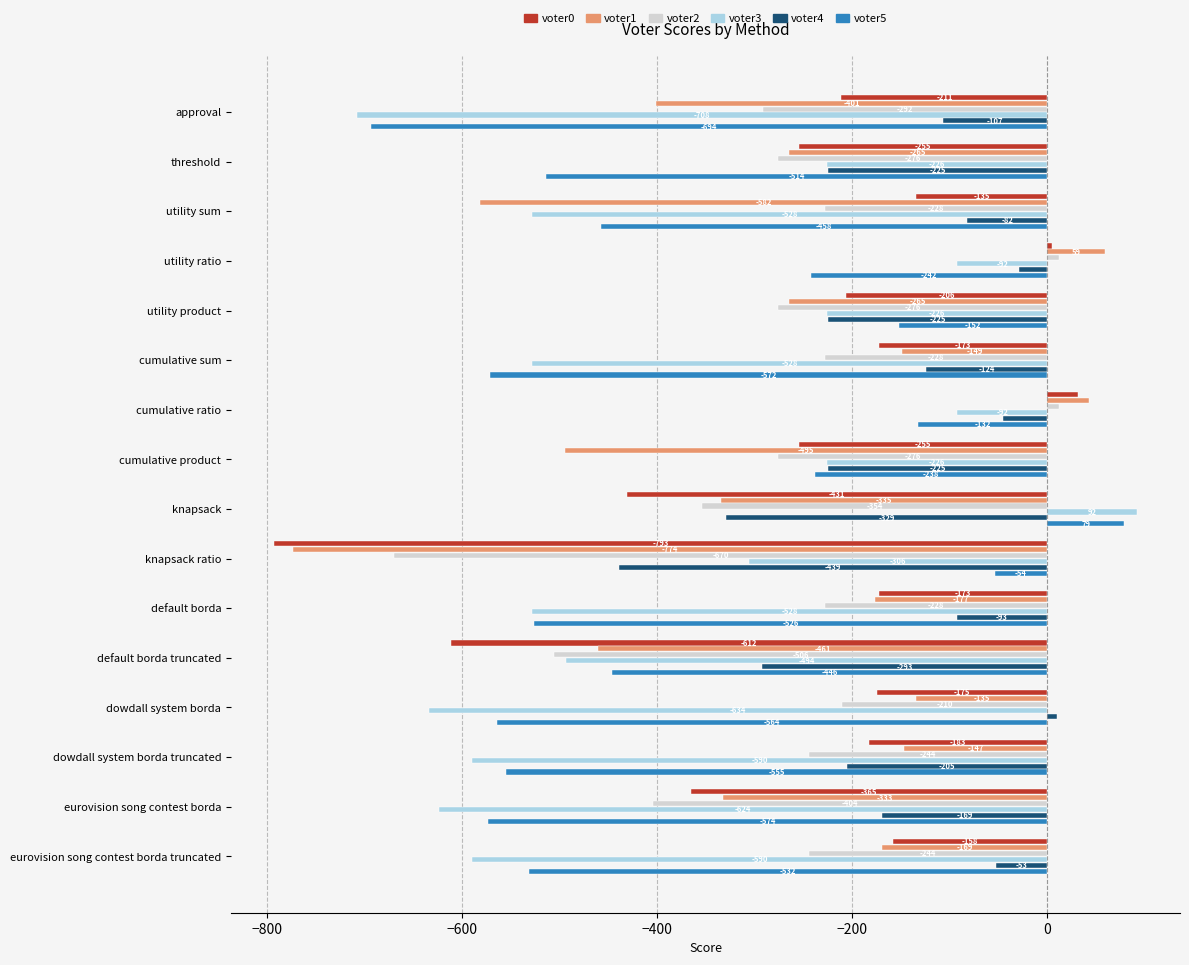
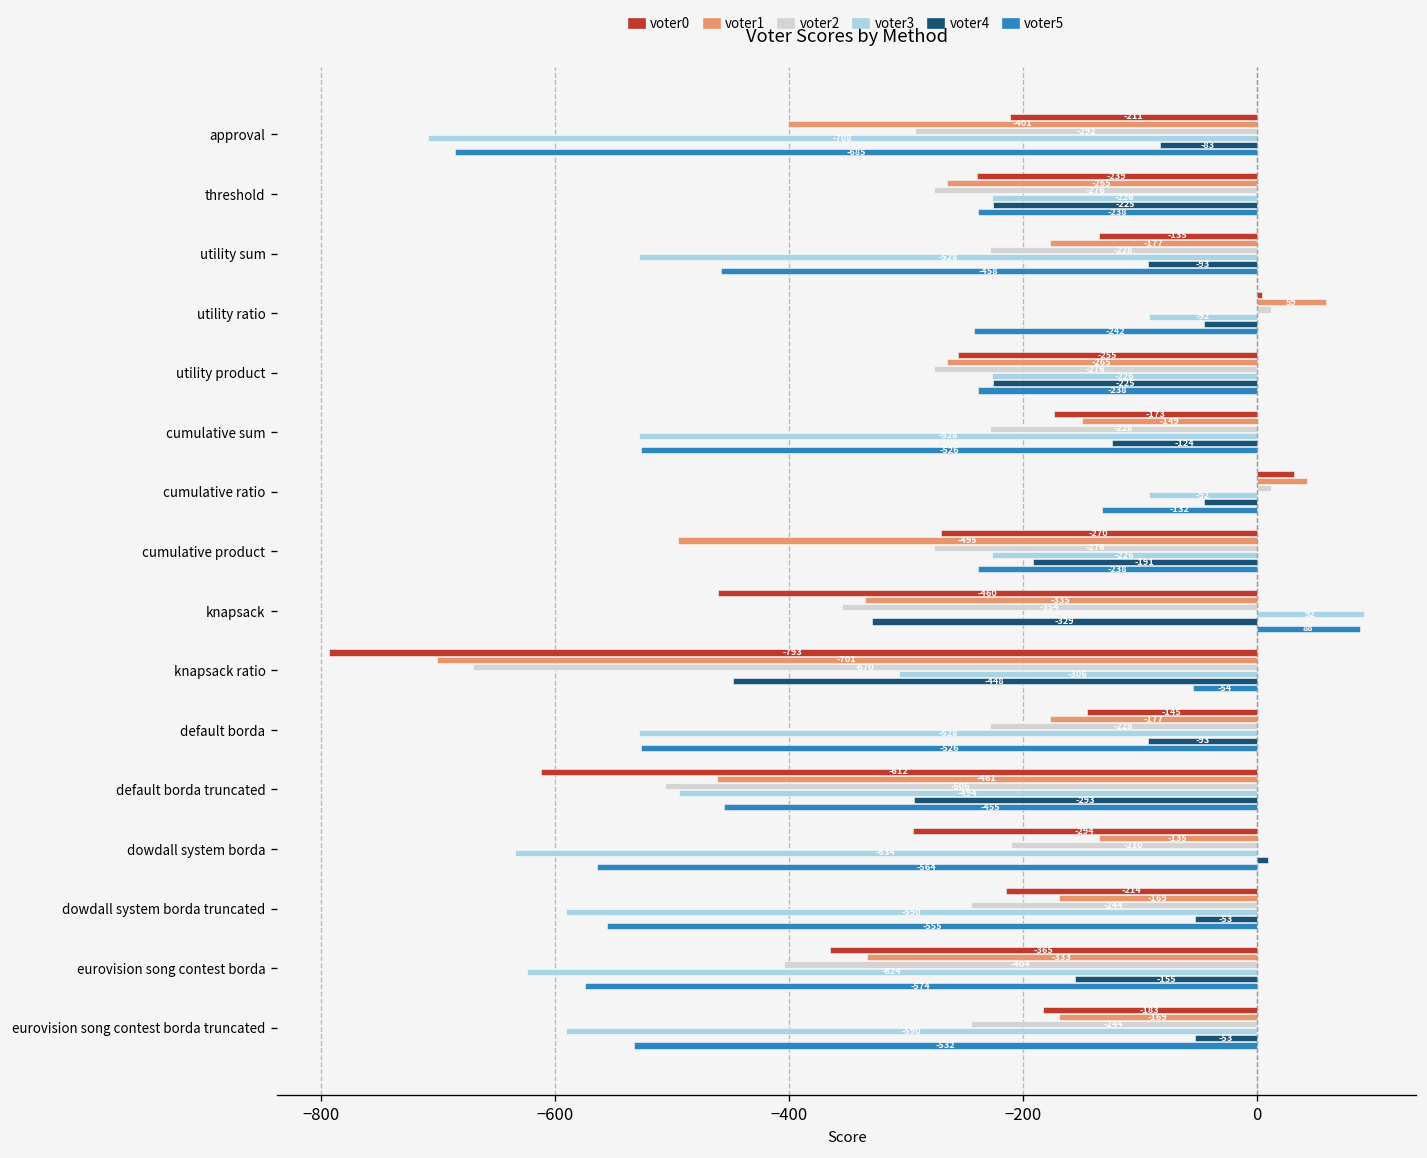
  {
    "voter0": {
      "approval": -211,
-     "threshold": -255,
+     "threshold": -239,
      "utility sum": -135,
-     "utility product": -206,
+     "utility product": -255,
      "cumulative sum": -173,
-     "cumulative product": -255,
-     "knapsack": -431,
+     "cumulative product": -270,
+     "knapsack": -460,
      "knapsack ratio": -793,
-     "default borda": -173,
+     "default borda": -145,
      "default borda truncated": -612,
-     "dowdall system borda": -180,
-     "dowdall system borda truncated": -183,
+     "dowdall system borda": -290,
+     "dowdall system borda truncated": -214,
      "eurovision song contest borda": -365,
-     "eurovision song contest borda truncated": -158
+     "eurovision song contest borda truncated": -183
    },
    "voter1": {
      "approval": -401,
      "threshold": -265,
-     "utility sum": -580,
+     "utility sum": -180,
      "cumulative sum": -149,
      "cumulative product": -495,
      "knapsack": -335,
-     "knapsack ratio": -774,
+     "knapsack ratio": -701,
      "default borda": -177,
      "default borda truncated": -461,
      "dowdall system borda": -135,
-     "dowdall system borda truncated": -147,
+     "dowdall system borda truncated": -169,
      "eurovision song contest borda": -333
    },
    "voter4": {
-     "approval": -107,
-     "utility sum": -82,
-     "utility ratio": -30,
+     "approval": -83,
+     "utility sum": -93,
+     "utility ratio": -50,
      "cumulative sum": -124,
-     "cumulative product": -225,
-     "knapsack ratio": -439,
+     "cumulative product": -191,
+     "knapsack ratio": -448,
      "default borda": -93,
      "default borda truncated": -293,
-     "dowdall system borda truncated": -205,
-     "eurovision song contest borda": -169,
+     "dowdall system borda truncated": -53,
+     "eurovision song contest borda": -155,
      "eurovision song contest borda truncated": -53
    },
    "voter5": {
-     "approval": -694,
-     "threshold": -510,
-     "utility product": -152,
-     "cumulative sum": -572,
+     "approval": -685,
+     "threshold": -240,
+     "utility product": -238,
+     "cumulative sum": -526,
      "cumulative product": -238,
-     "knapsack": 80,
+     "knapsack": 90,
      "knapsack ratio": -54,
-     "default borda truncated": -446,
+     "default borda truncated": -455,
      "dowdall system borda truncated": -555
    }
  }
